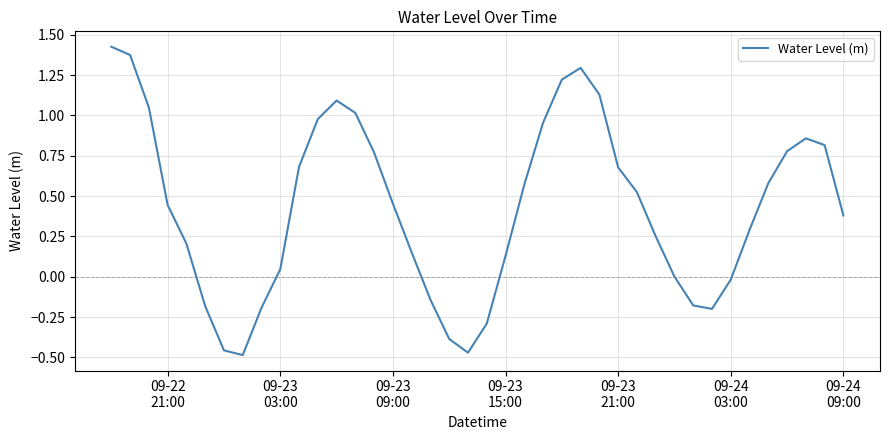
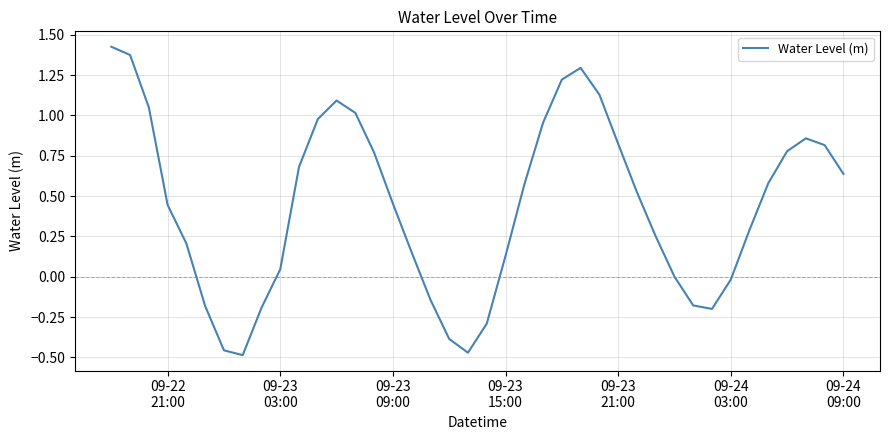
  {
    "09-22 21:00": 0.45,
    "09-23 03:00": 0.05,
    "09-23 09:00": 0.45,
    "09-23 15:00": 0.13,
-   "09-23 21:00": 0.68,
+   "09-23 21:00": 0.82,
    "09-24 03:00": -0.02,
-   "09-24 09:00": 0.38
+   "09-24 09:00": 0.64
  }
